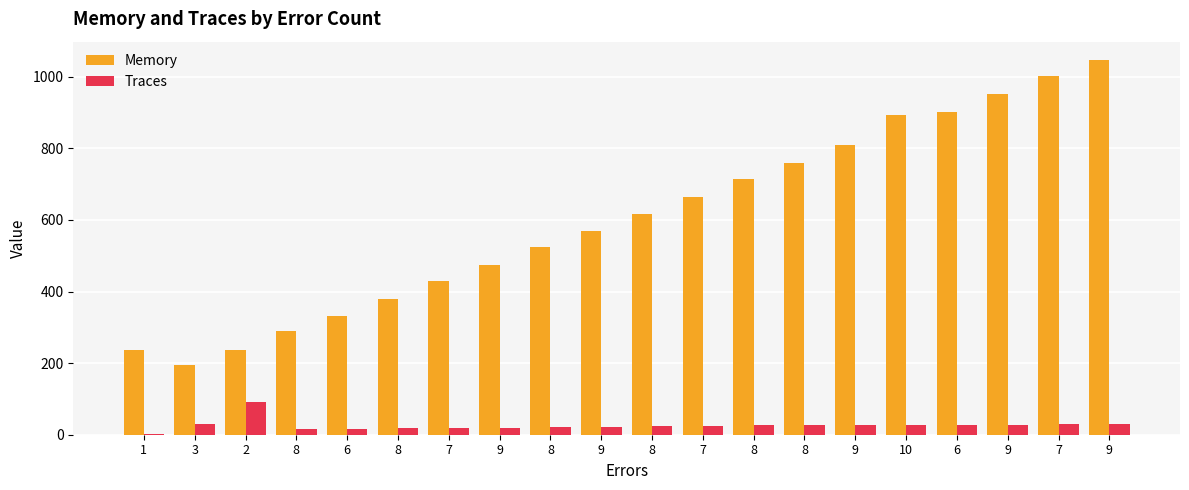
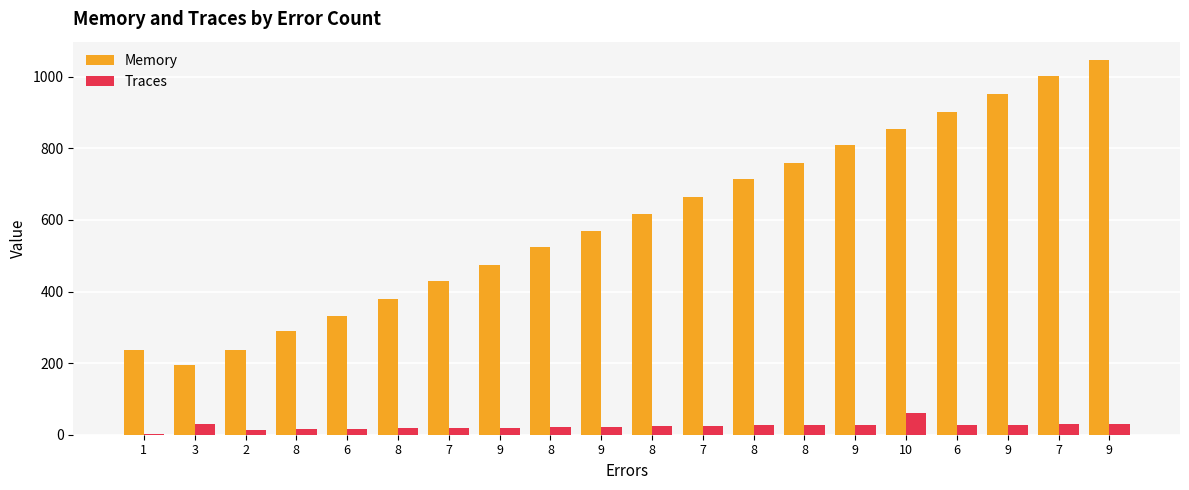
  {
    "Memory": {
      "1": 240,
      "3": 190,
      "2": 240,
-     "10": 890
+     "10": 850
    },
    "Traces": {
      "3": 30,
-     "2": 90,
-     "10": 30
+     "2": 10,
+     "10": 60
    }
  }
